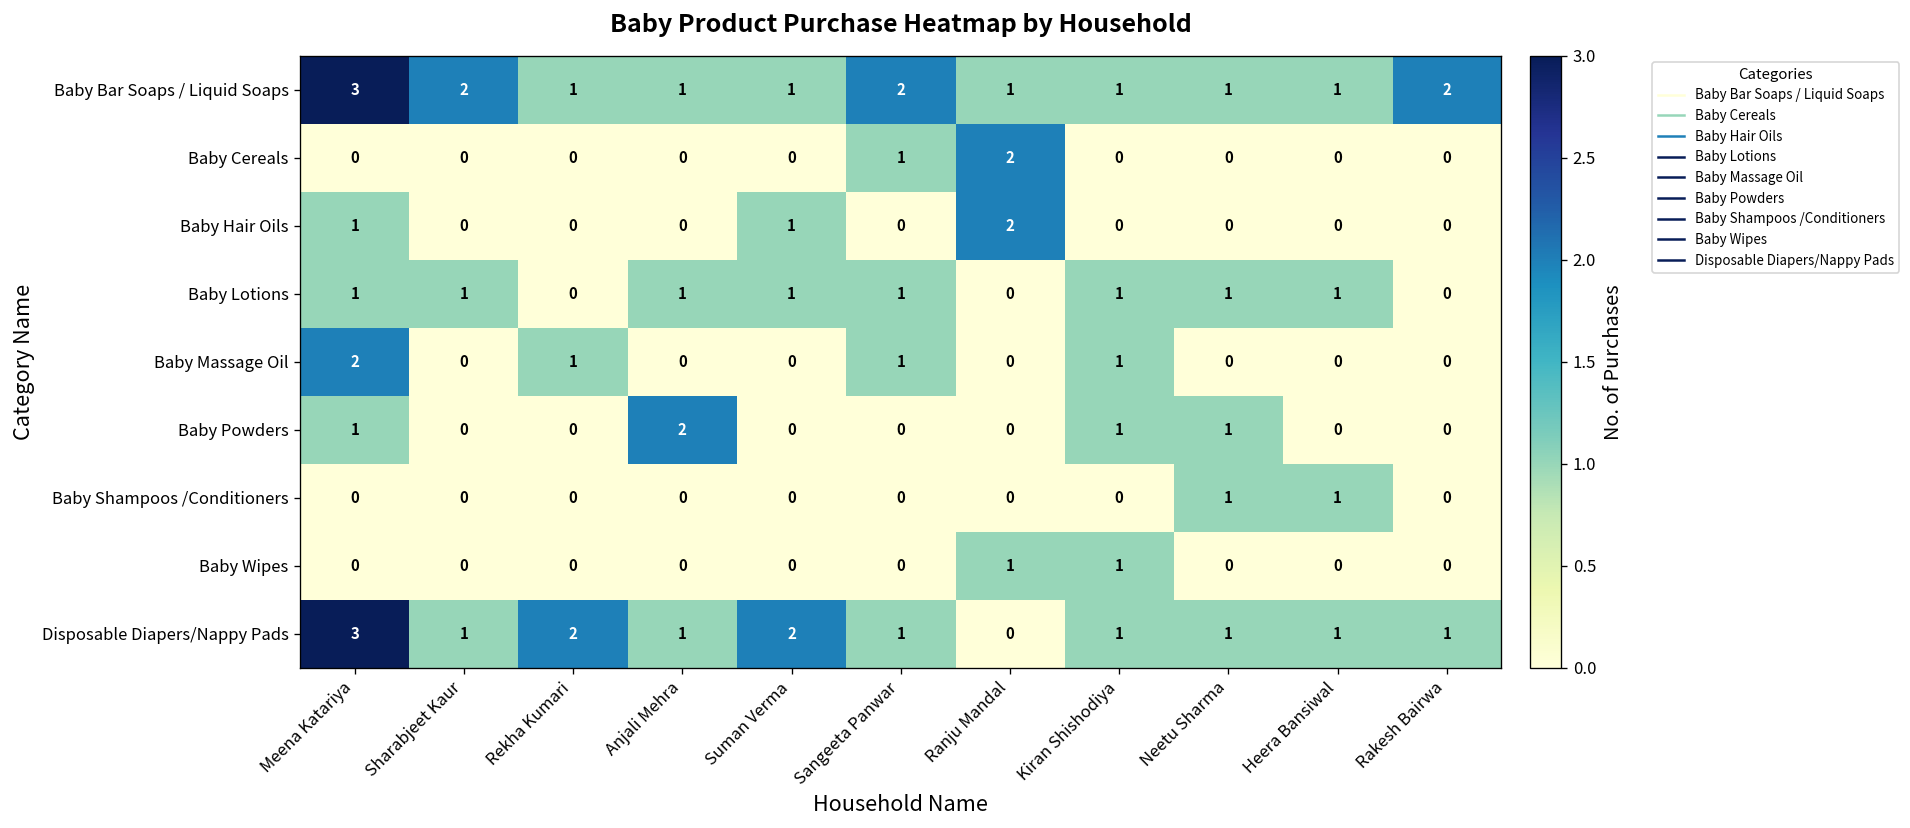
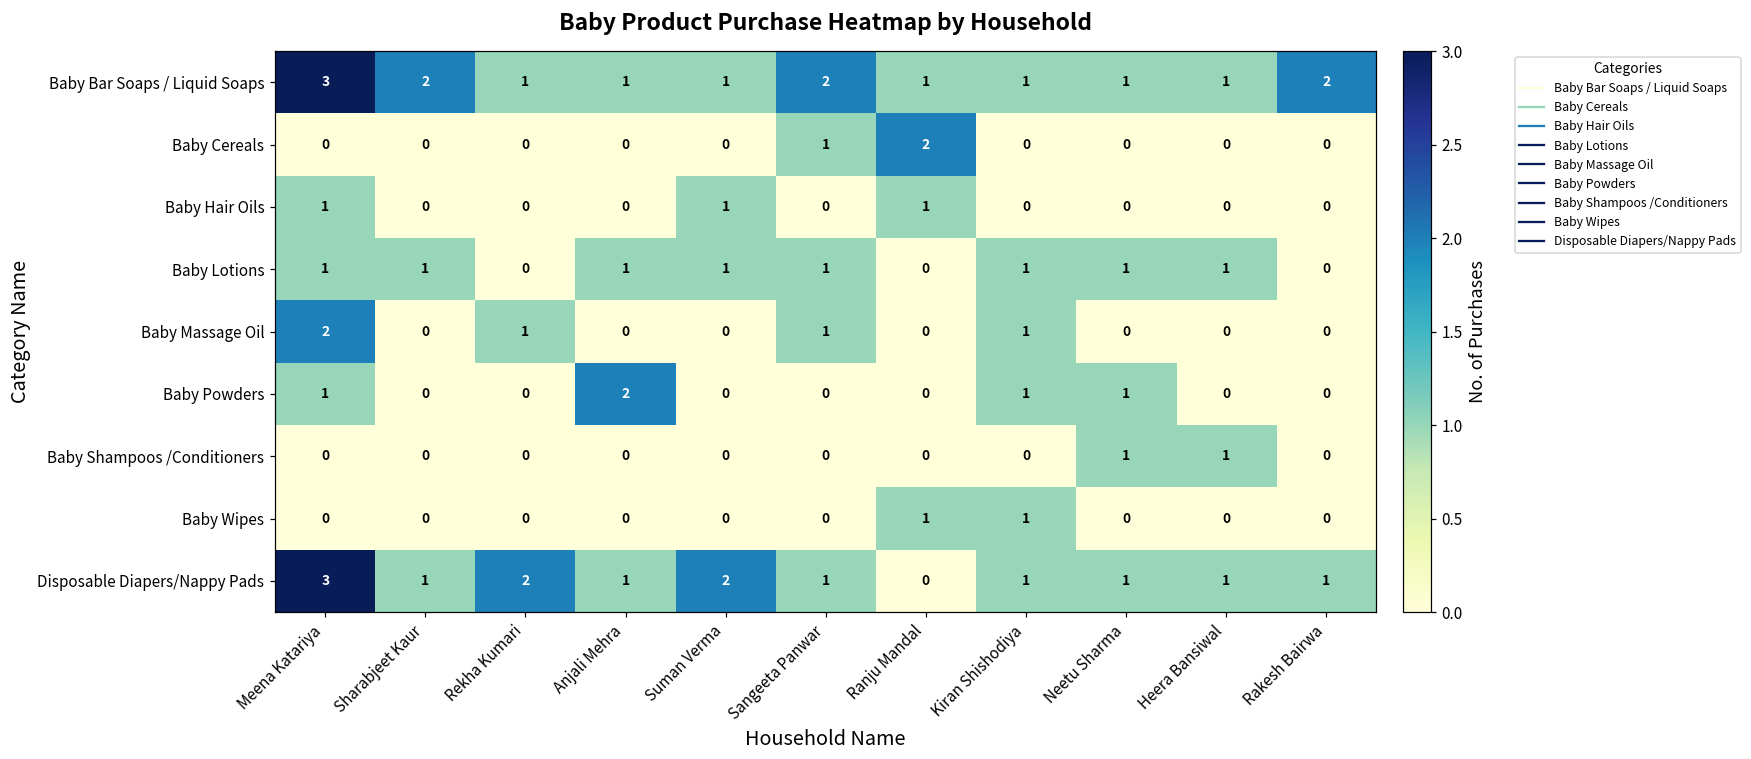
  {
    "Baby Bar Soaps / Liquid Soaps": {
      "Meena Katariya": 3,
      "Sharabjeet Kaur": 2,
      "Rekha Kumari": 1,
      "Anjali Mehra": 1,
      "Suman Verma": 1,
      "Sangeeta Panwar": 2,
      "Ranju Mandal": 1,
      "Kiran Shishodiya": 1,
      "Neetu Sharma": 1,
      "Heera Bansiwal": 1,
      "Rakesh Bairwa": 2
    },
    "Baby Cereals": {
      "Meena Katariya": 0,
      "Sharabjeet Kaur": 0,
      "Rekha Kumari": 0,
      "Anjali Mehra": 0,
      "Suman Verma": 0,
      "Sangeeta Panwar": 1,
      "Ranju Mandal": 2,
      "Kiran Shishodiya": 0,
      "Neetu Sharma": 0,
      "Heera Bansiwal": 0,
      "Rakesh Bairwa": 0
    },
    "Baby Hair Oils": {
      "Meena Katariya": 1,
      "Sharabjeet Kaur": 0,
      "Rekha Kumari": 0,
      "Anjali Mehra": 0,
      "Suman Verma": 1,
      "Sangeeta Panwar": 0,
-     "Ranju Mandal": 2,
+     "Ranju Mandal": 1,
      "Kiran Shishodiya": 0,
      "Neetu Sharma": 0,
      "Heera Bansiwal": 0,
      "Rakesh Bairwa": 0
    },
    "Baby Lotions": {
      "Meena Katariya": 1,
      "Sharabjeet Kaur": 1,
      "Rekha Kumari": 0,
      "Anjali Mehra": 1,
      "Suman Verma": 1,
      "Sangeeta Panwar": 1,
      "Ranju Mandal": 0,
      "Kiran Shishodiya": 1,
      "Neetu Sharma": 1,
      "Heera Bansiwal": 1,
      "Rakesh Bairwa": 0
    },
    "Baby Massage Oil": {
      "Meena Katariya": 2,
      "Sharabjeet Kaur": 0,
      "Rekha Kumari": 1,
      "Anjali Mehra": 0,
      "Suman Verma": 0,
      "Sangeeta Panwar": 1,
      "Ranju Mandal": 0,
      "Kiran Shishodiya": 1,
      "Neetu Sharma": 0,
      "Heera Bansiwal": 0,
      "Rakesh Bairwa": 0
    },
    "Baby Powders": {
      "Meena Katariya": 1,
      "Sharabjeet Kaur": 0,
      "Rekha Kumari": 0,
      "Anjali Mehra": 2,
      "Suman Verma": 0,
      "Sangeeta Panwar": 0,
      "Ranju Mandal": 0,
      "Kiran Shishodiya": 1,
      "Neetu Sharma": 1,
      "Heera Bansiwal": 0,
      "Rakesh Bairwa": 0
    },
    "Baby Shampoos /Conditioners": {
      "Meena Katariya": 0,
      "Sharabjeet Kaur": 0,
      "Rekha Kumari": 0,
      "Anjali Mehra": 0,
      "Suman Verma": 0,
      "Sangeeta Panwar": 0,
      "Ranju Mandal": 0,
      "Kiran Shishodiya": 0,
      "Neetu Sharma": 1,
      "Heera Bansiwal": 1,
      "Rakesh Bairwa": 0
    },
    "Baby Wipes": {
      "Meena Katariya": 0,
      "Sharabjeet Kaur": 0,
      "Rekha Kumari": 0,
      "Anjali Mehra": 0,
      "Suman Verma": 0,
      "Sangeeta Panwar": 0,
      "Ranju Mandal": 1,
      "Kiran Shishodiya": 1,
      "Neetu Sharma": 0,
      "Heera Bansiwal": 0,
      "Rakesh Bairwa": 0
    },
    "Disposable Diapers/Nappy Pads": {
      "Meena Katariya": 3,
      "Sharabjeet Kaur": 1,
      "Rekha Kumari": 2,
      "Anjali Mehra": 1,
      "Suman Verma": 2,
      "Sangeeta Panwar": 1,
      "Ranju Mandal": 0,
      "Kiran Shishodiya": 1,
      "Neetu Sharma": 1,
      "Heera Bansiwal": 1,
      "Rakesh Bairwa": 1
    }
  }
